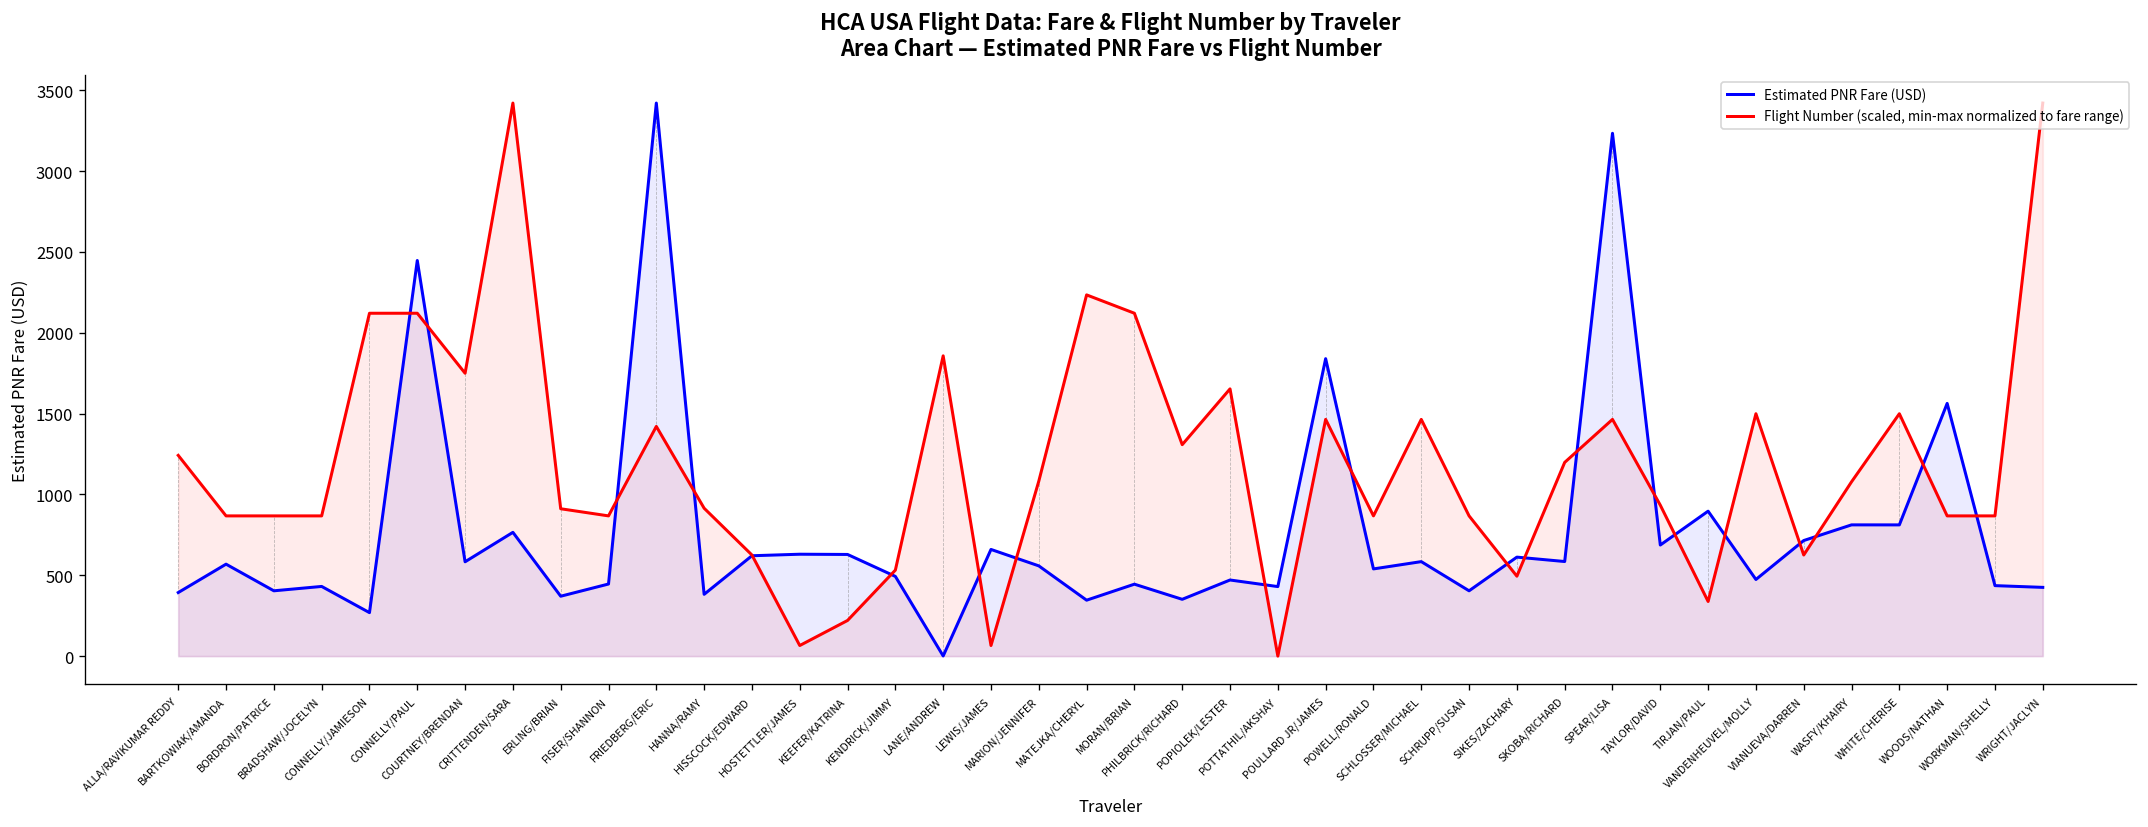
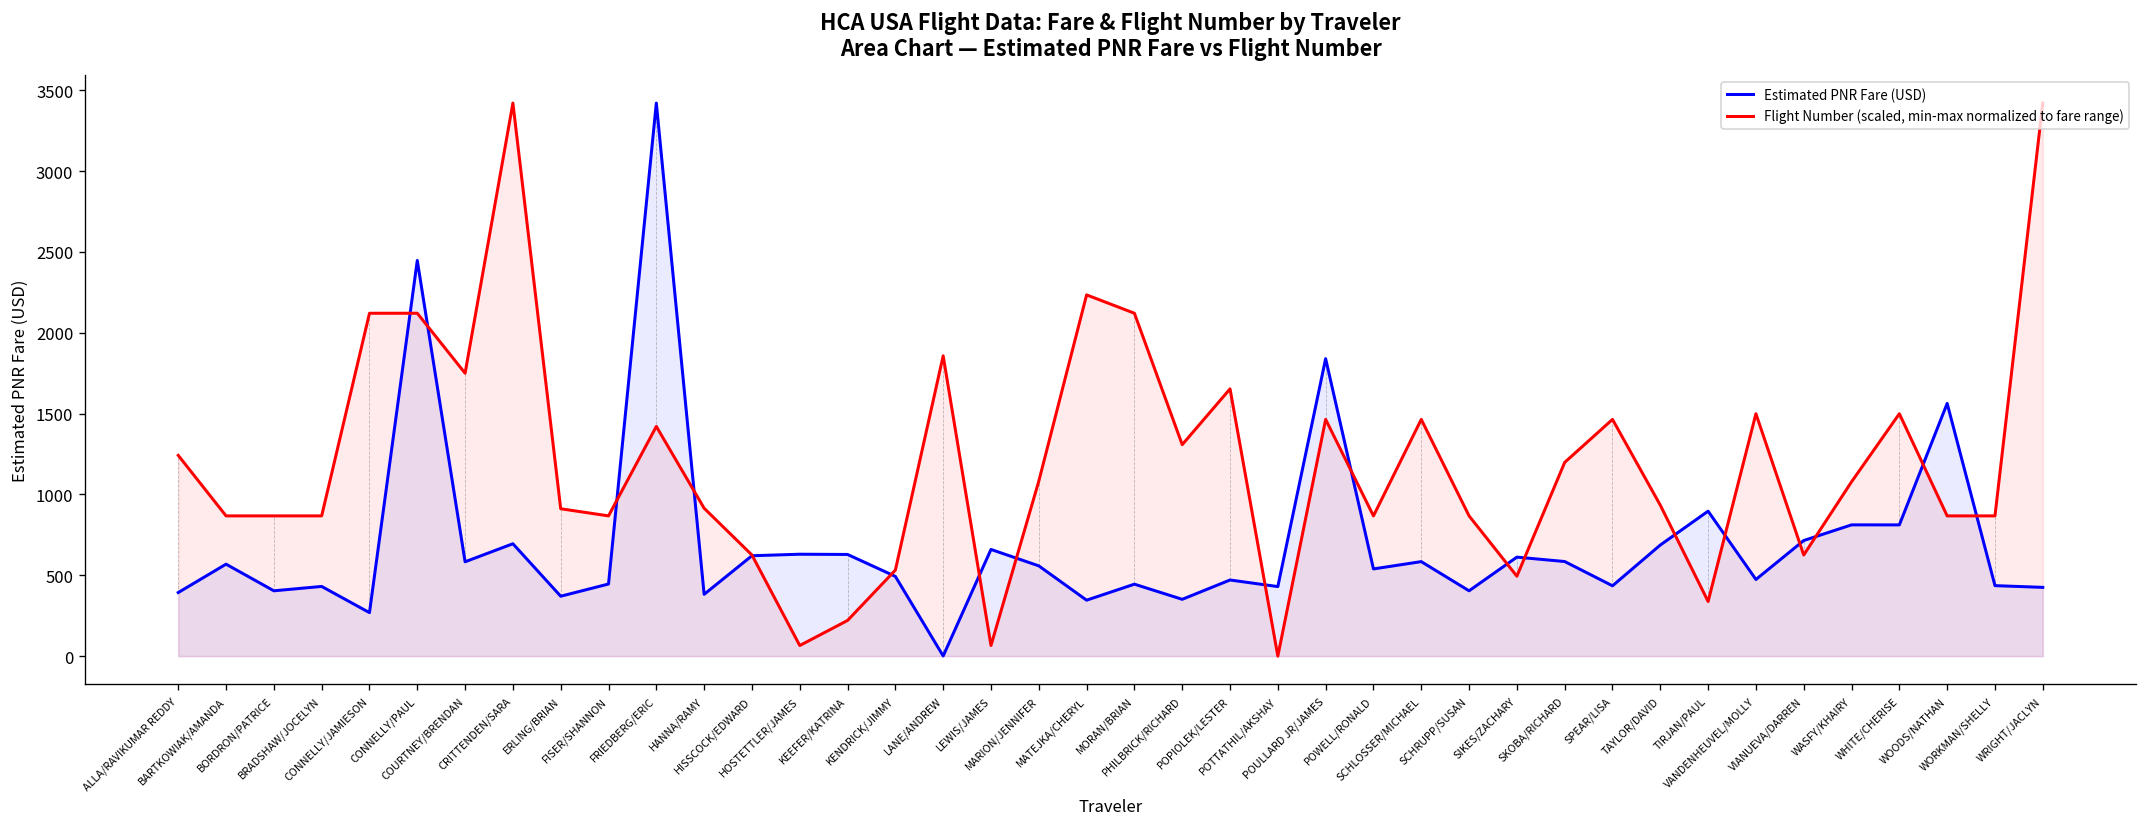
  {
    "Estimated PNR Fare (USD)": {
      "BARTKOWIAK/AMANDA": 570,
      "BRADSHAW/JOCELYN": 430,
      "CONNELLY/PAUL": 2450,
-     "CRITTENDEN/SARA": 770,
+     "CRITTENDEN/SARA": 700,
      "FISER/SHANNON": 450,
      "HANNA/RAMY": 380,
      "HOSTETTLER/JAMES": 630,
      "KENDRICK/JIMMY": 490,
      "LEWIS/JAMES": 660,
      "MATEJKA/CHERYL": 350,
      "PHILBRICK/RICHARD": 350,
      "POTTATHIL/AKSHAY": 430,
      "POWELL/RONALD": 540,
      "SCHRUPP/SUSAN": 400,
      "SKOBA/RICHARD": 590,
-     "SPEAR/LISA": 3230,
+     "SPEAR/LISA": 430,
      "TAYLOR/DAVID": 690,
      "VANDENHEUVEL/MOLLY": 470,
      "WASFY/KHAIRY": 810,
      "WOODS/NATHAN": 1560,
      "WRIGHT/JACLYN": 430
    },
    "Flight Number (scaled, min-max normalized to fare range)": {
      "BARTKOWIAK/AMANDA": 870,
      "BRADSHAW/JOCELYN": 870,
      "CONNELLY/PAUL": 2120,
      "CRITTENDEN/SARA": 3420,
      "FISER/SHANNON": 870,
      "HANNA/RAMY": 910,
      "HOSTETTLER/JAMES": 70,
      "KENDRICK/JIMMY": 530,
      "LEWIS/JAMES": 70,
      "MATEJKA/CHERYL": 2230,
      "PHILBRICK/RICHARD": 1310,
      "POTTATHIL/AKSHAY": 0,
      "POWELL/RONALD": 870,
      "SCHRUPP/SUSAN": 870,
      "SKOBA/RICHARD": 1200,
      "TAYLOR/DAVID": 930,
      "VANDENHEUVEL/MOLLY": 1500,
      "WASFY/KHAIRY": 1080,
      "WOODS/NATHAN": 870
    }
  }
